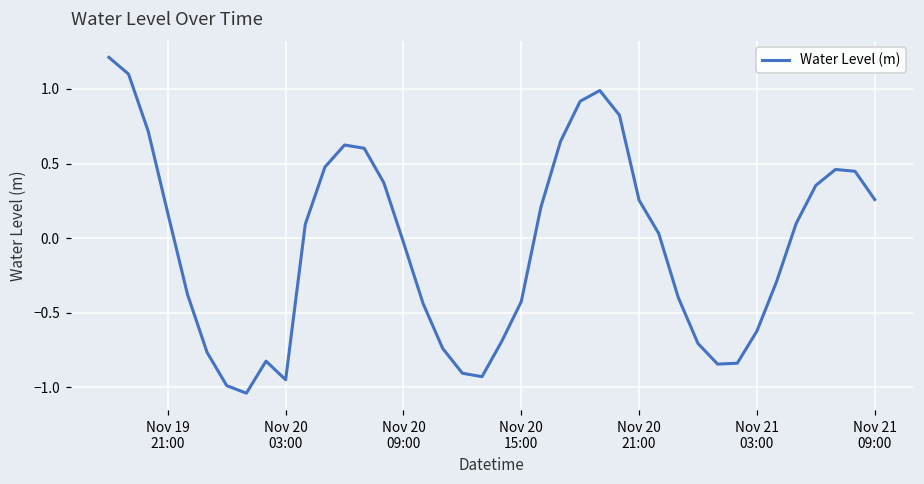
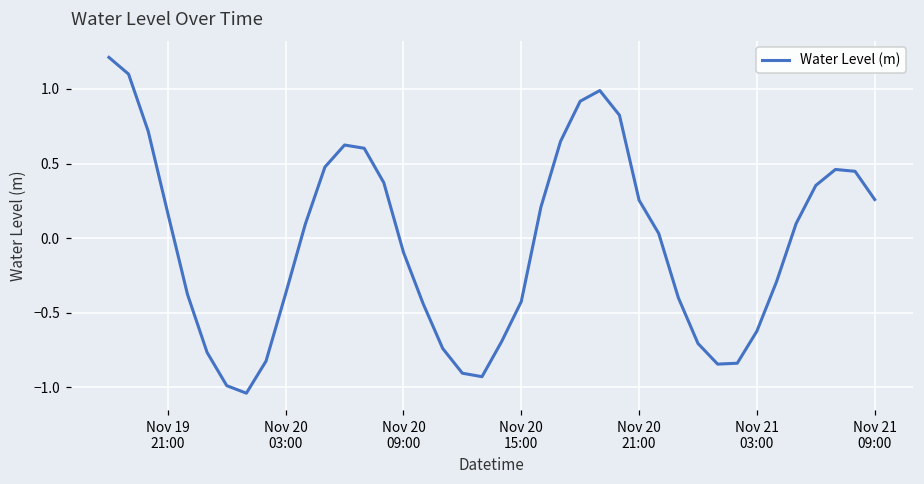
  {
    "Nov 19 21:00": 0.17,
-   "Nov 20 03:00": -0.95,
-   "Nov 20 09:00": -0.03,
+   "Nov 20 03:00": -0.37,
+   "Nov 20 09:00": -0.09,
    "Nov 20 15:00": -0.43,
    "Nov 20 21:00": 0.25,
    "Nov 21 03:00": -0.62,
    "Nov 21 09:00": 0.26
  }
